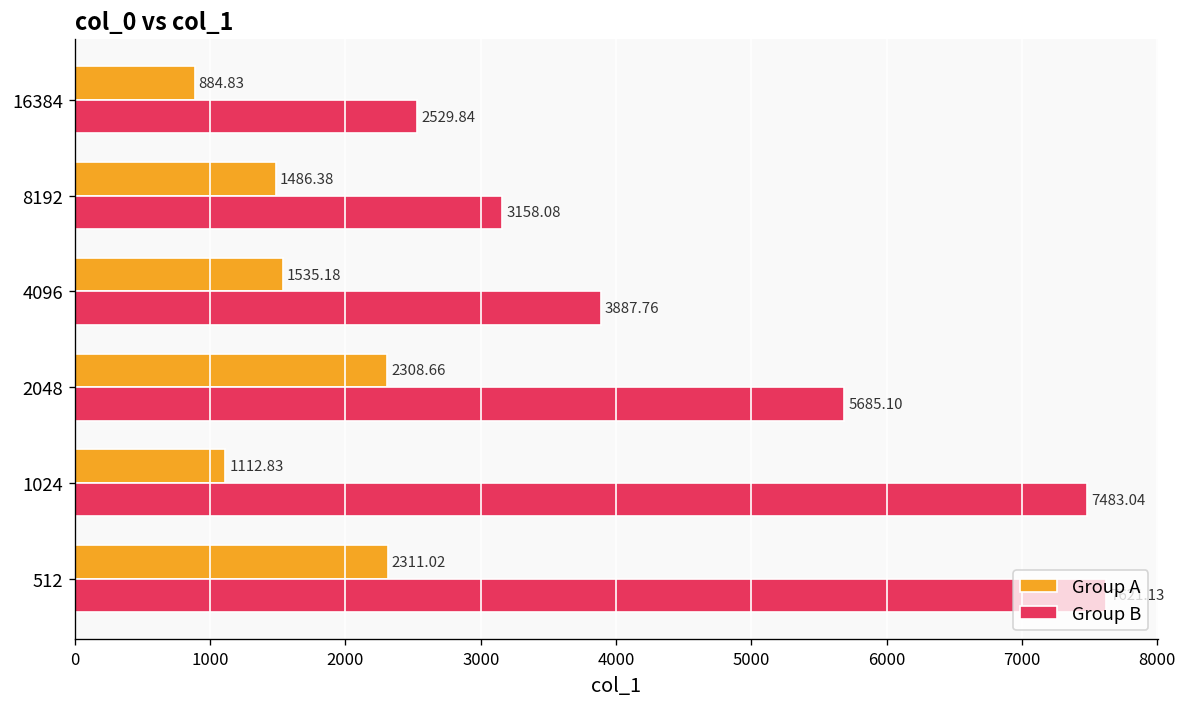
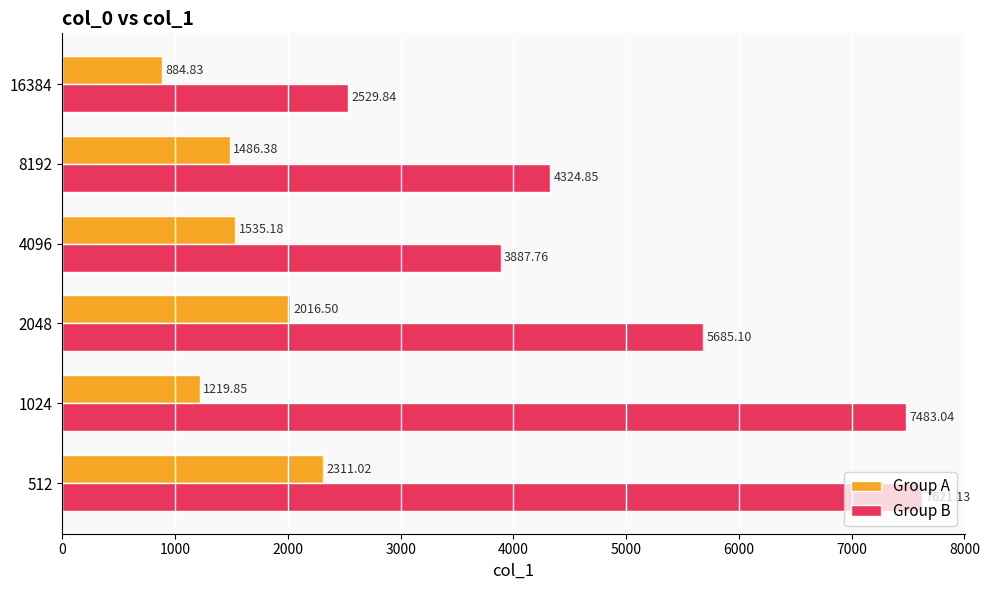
  {
    "Group A": {
      "16384": 884.83,
      "8192": 1486.38,
      "4096": 1535.18,
-     "2048": 2308.66,
-     "1024": 1112.83,
+     "2048": 2016.50,
+     "1024": 1219.85,
      "512": 2311.02
    },
    "Group B": {
      "16384": 2529.84,
-     "8192": 3158.08,
+     "8192": 4324.85,
      "4096": 3887.76,
      "2048": 5685.10,
      "1024": 7483.04
    }
  }
